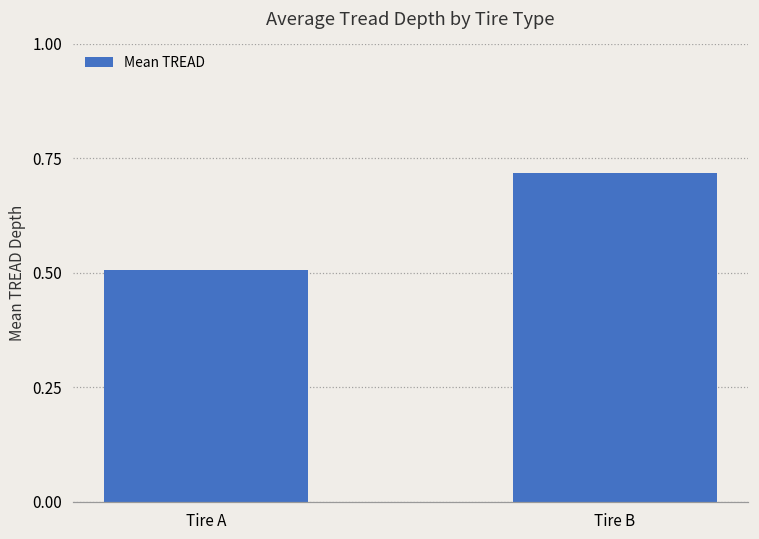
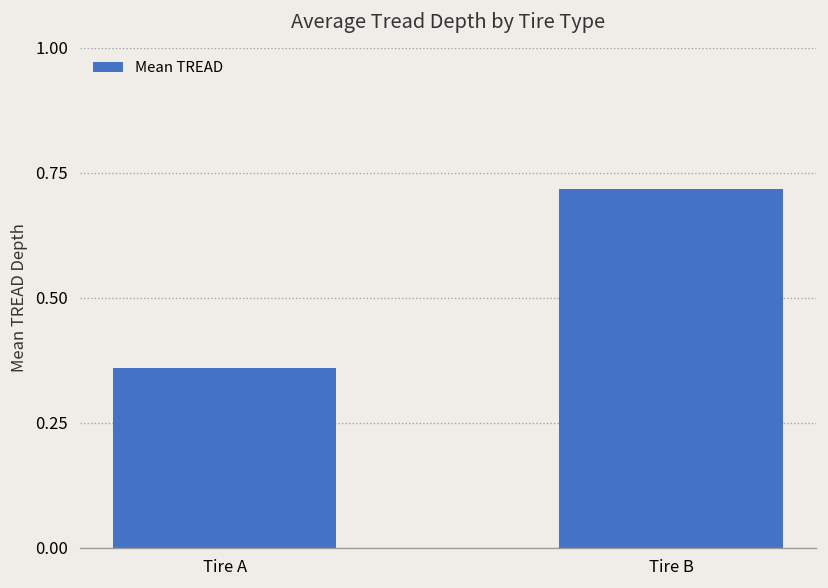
  {
-   "Tire A": 0.51,
+   "Tire A": 0.36,
    "Tire B": 0.72
  }
